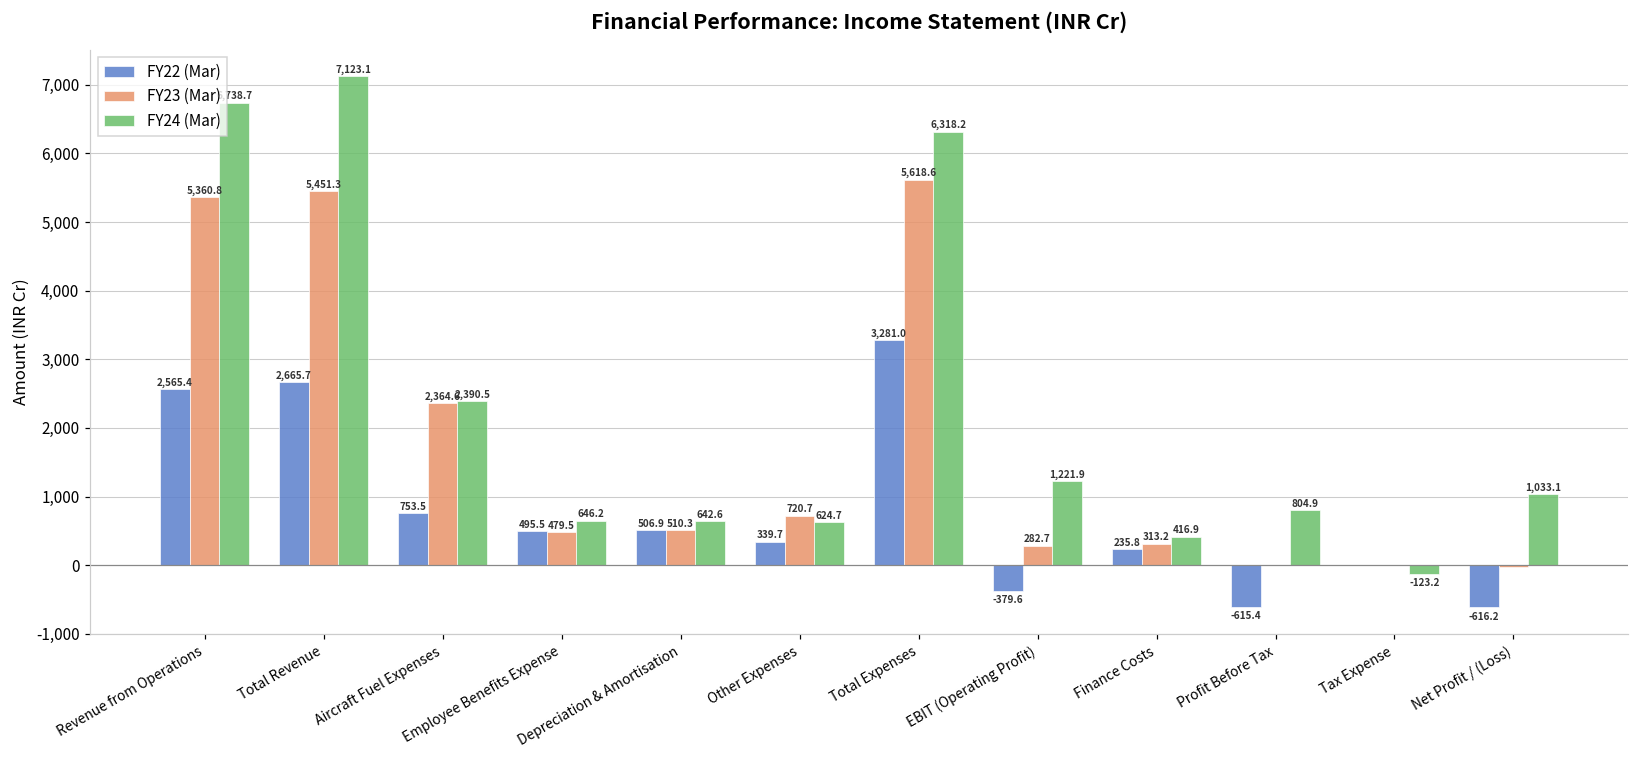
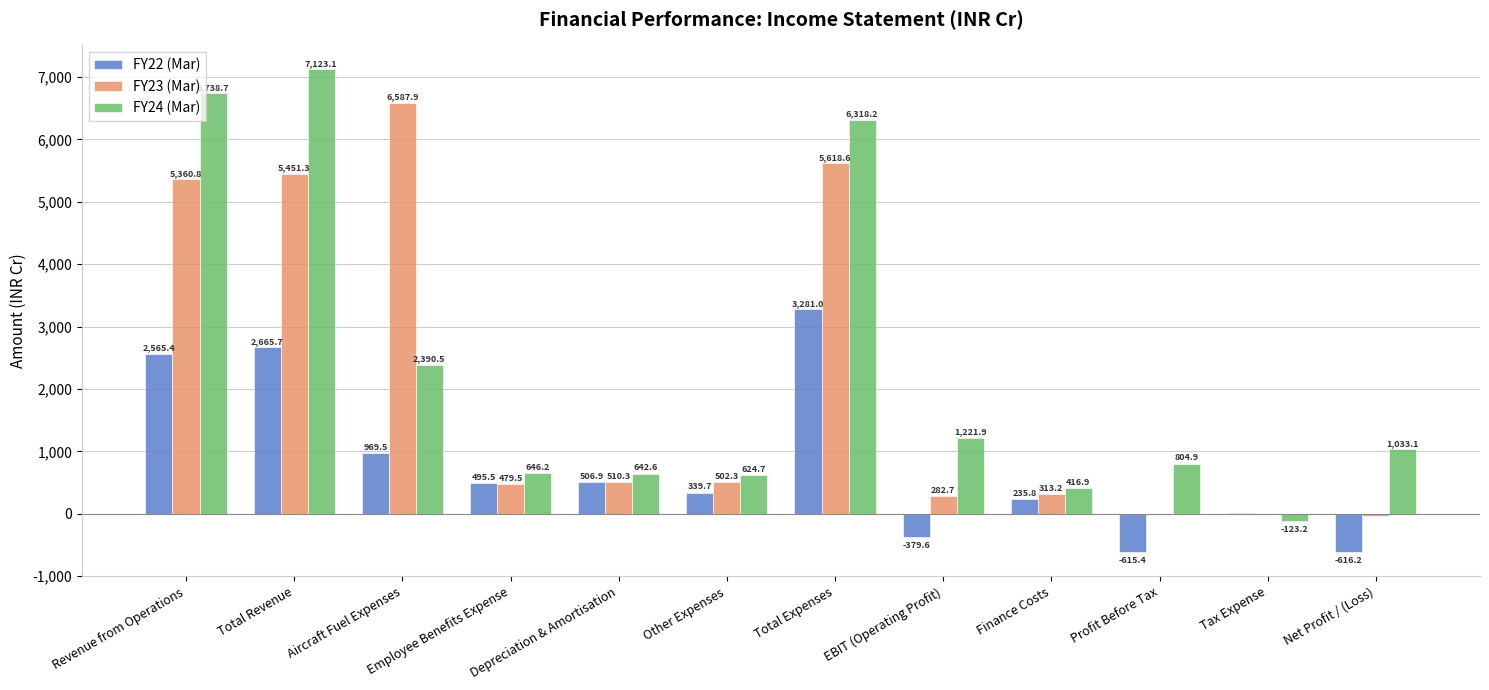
  {
    "FY22 (Mar)": {
      "Revenue from Operations": "2,565.4",
      "Total Revenue": "2,665.7",
-     "Aircraft Fuel Expenses": "753.5",
+     "Aircraft Fuel Expenses": "969.5",
      "Employee Benefits Expense": "495.5",
      "Depreciation & Amortisation": "506.9",
      "Other Expenses": "339.7",
      "Total Expenses": "3,281.0",
      "EBIT (Operating Profit)": "-379.6",
      "Finance Costs": "235.8",
      "Profit Before Tax": "-615.4",
      "Net Profit / (Loss)": "-616.2"
    },
    "FY23 (Mar)": {
      "Revenue from Operations": "5,360.8",
      "Total Revenue": "5,451.3",
-     "Aircraft Fuel Expenses": "2,364.6",
+     "Aircraft Fuel Expenses": "6,587.9",
      "Employee Benefits Expense": "479.5",
      "Depreciation & Amortisation": "510.3",
-     "Other Expenses": "720.7",
+     "Other Expenses": "502.3",
      "Total Expenses": "5,618.6",
      "EBIT (Operating Profit)": "282.7",
      "Finance Costs": "313.2"
    },
    "FY24 (Mar)": {
      "Total Revenue": "7,123.1",
      "Aircraft Fuel Expenses": "2,390.5",
      "Employee Benefits Expense": "646.2",
      "Depreciation & Amortisation": "642.6",
      "Other Expenses": "624.7",
      "Total Expenses": "6,318.2",
      "EBIT (Operating Profit)": "1,221.9",
      "Finance Costs": "416.9",
      "Profit Before Tax": "804.9",
      "Tax Expense": "-123.2",
      "Net Profit / (Loss)": "1,033.1"
    }
  }
